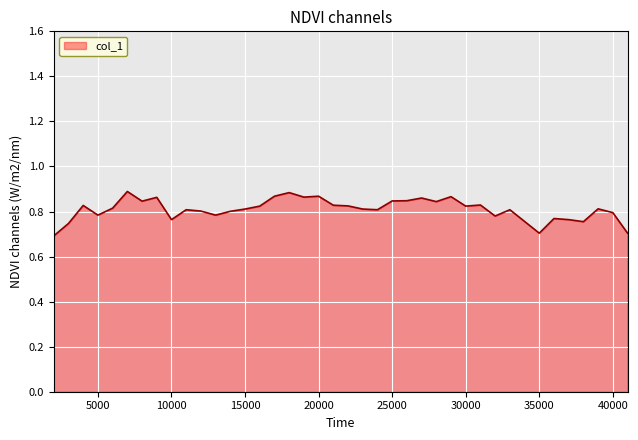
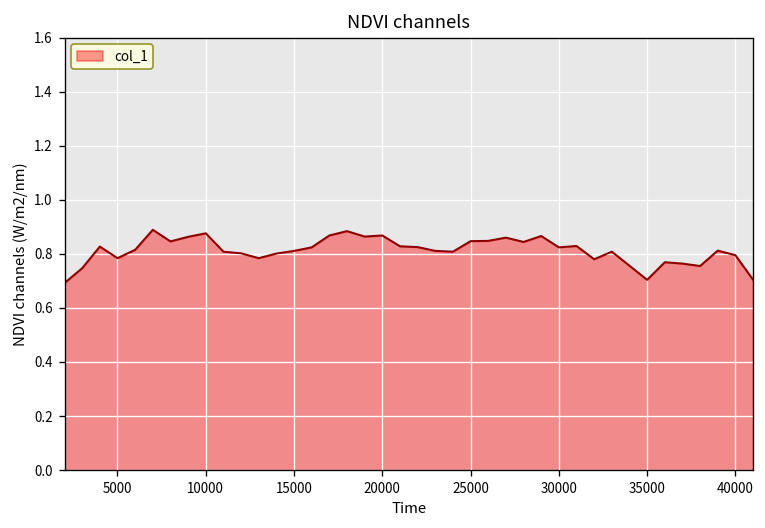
  {
    "5000": 0.78,
-   "10000": 0.76,
+   "10000": 0.88,
    "15000": 0.81,
    "20000": 0.87,
    "25000": 0.85,
    "30000": 0.82,
    "35000": 0.70,
    "40000": 0.80
  }
